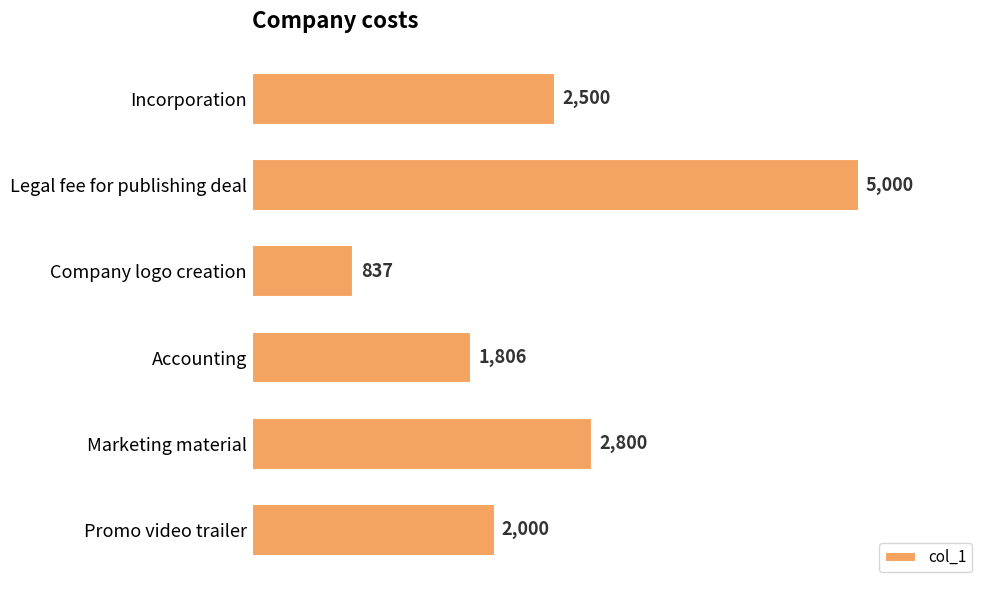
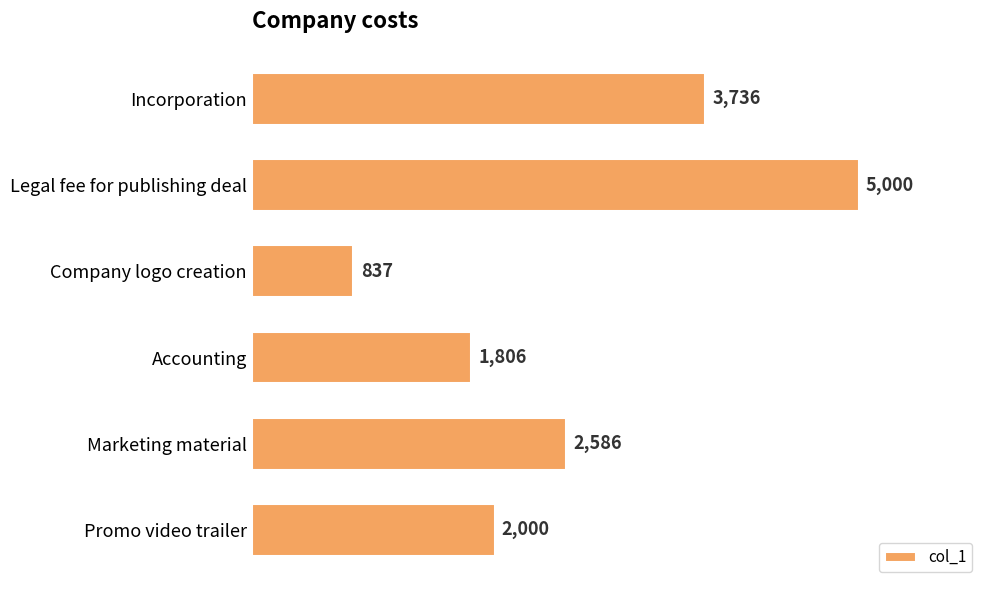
  {
-   "Incorporation": "2,500",
+   "Incorporation": "3,736",
    "Legal fee for publishing deal": "5,000",
    "Company logo creation": "837",
    "Accounting": "1,806",
-   "Marketing material": "2,800",
+   "Marketing material": "2,586",
    "Promo video trailer": "2,000"
  }
